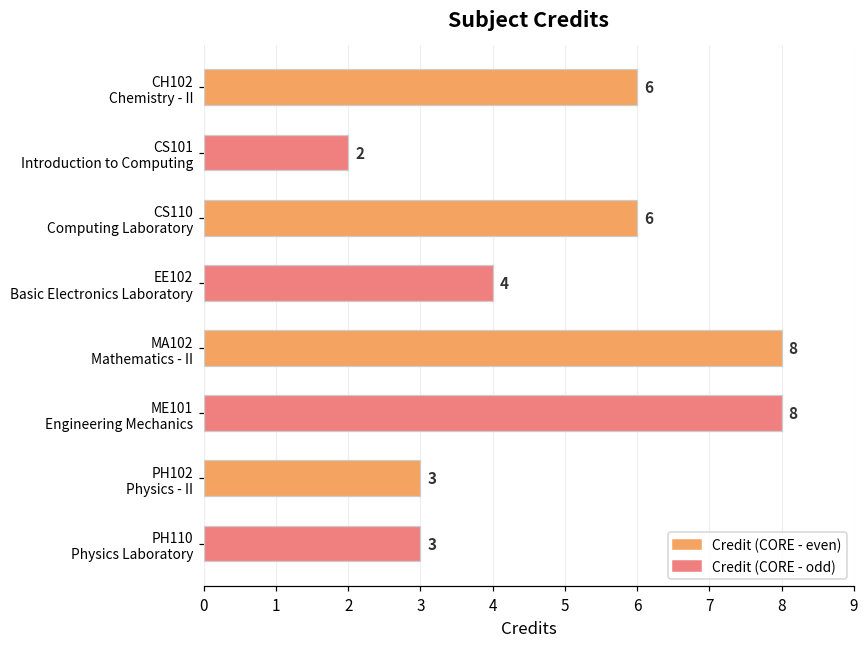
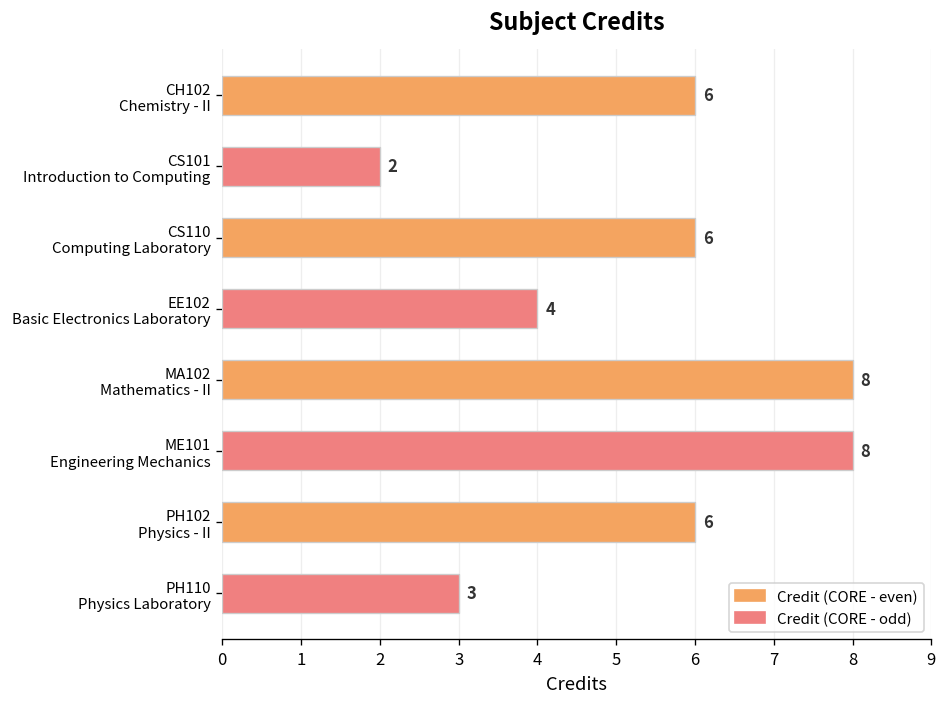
  {
    "CH102 Chemistry - II": 6,
    "CS101 Introduction to Computing": 2,
    "CS110 Computing Laboratory": 6,
    "EE102 Basic Electronics Laboratory": 4,
    "MA102 Mathematics - II": 8,
    "ME101 Engineering Mechanics": 8,
-   "PH102 Physics - II": 3,
+   "PH102 Physics - II": 6,
    "PH110 Physics Laboratory": 3
  }
